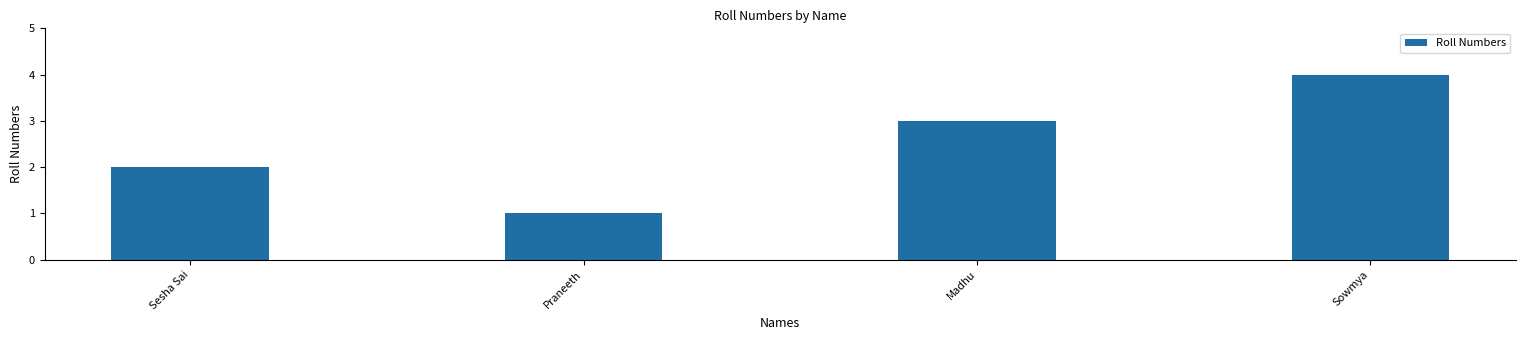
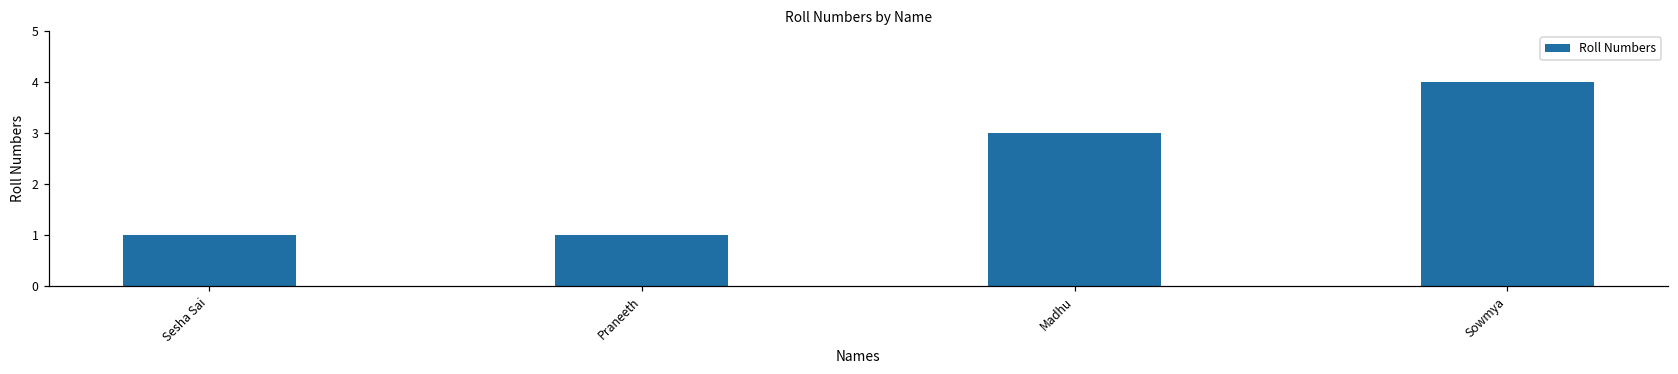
  {
-   "Sesha Sai": 2,
+   "Sesha Sai": 1,
    "Praneeth": 1,
    "Madhu": 3,
    "Sowmya": 4
  }
